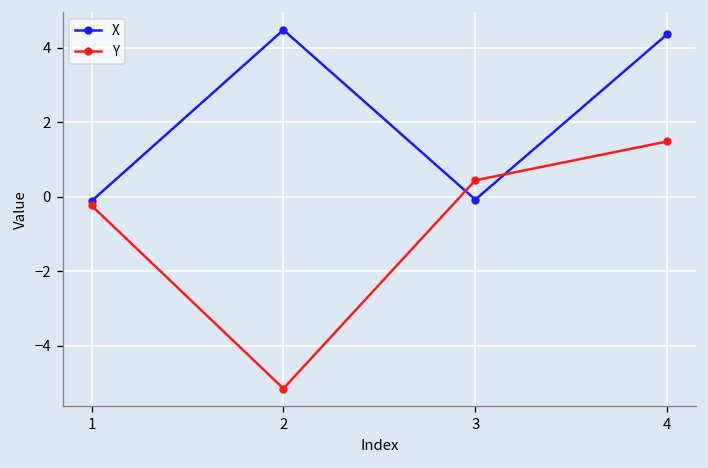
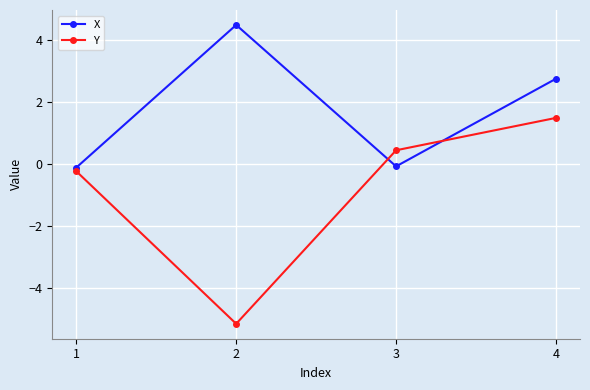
  {
    "X": {
      "1": -0.1,
      "2": 4.5,
      "3": -0.1,
-     "4": 4.4
+     "4": 2.7
    },
    "Y": {
      "1": -0.2,
      "2": -5.2,
      "3": 0.4,
      "4": 1.5
    }
  }
